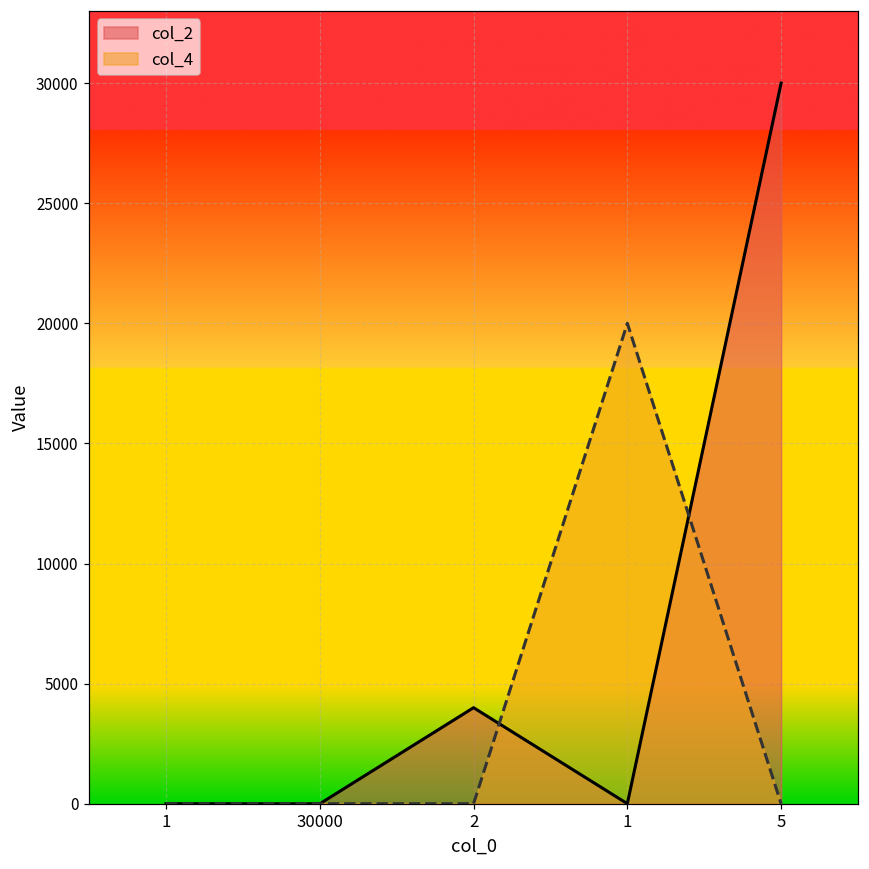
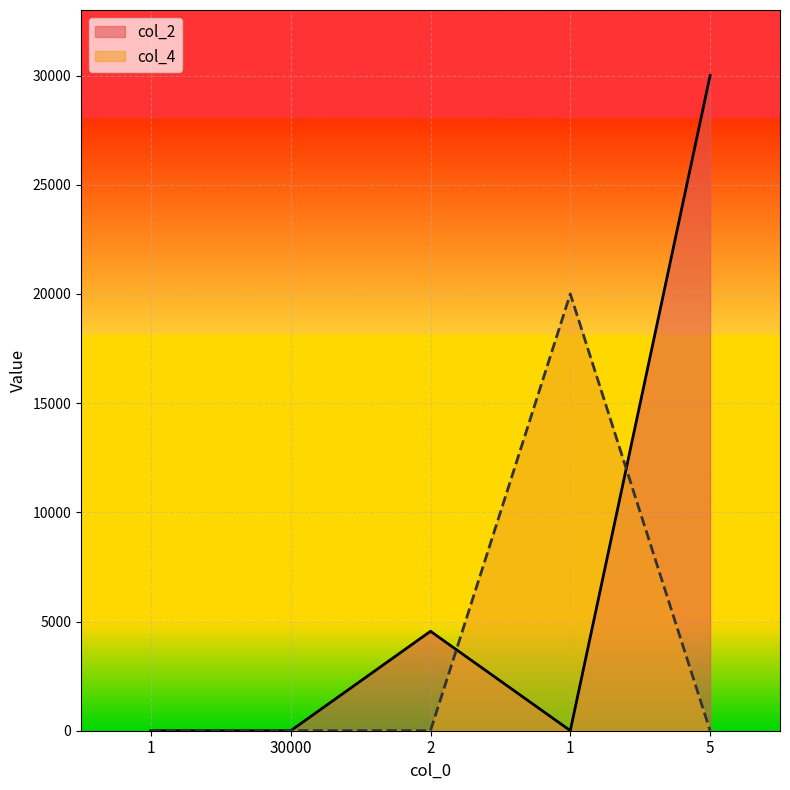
  {
    "col_2": {
-     "2": 4000,
+     "2": 4600,
      "5": 30000
    },
    "col_4": {
      "2": 0,
      "5": 0
    }
  }
